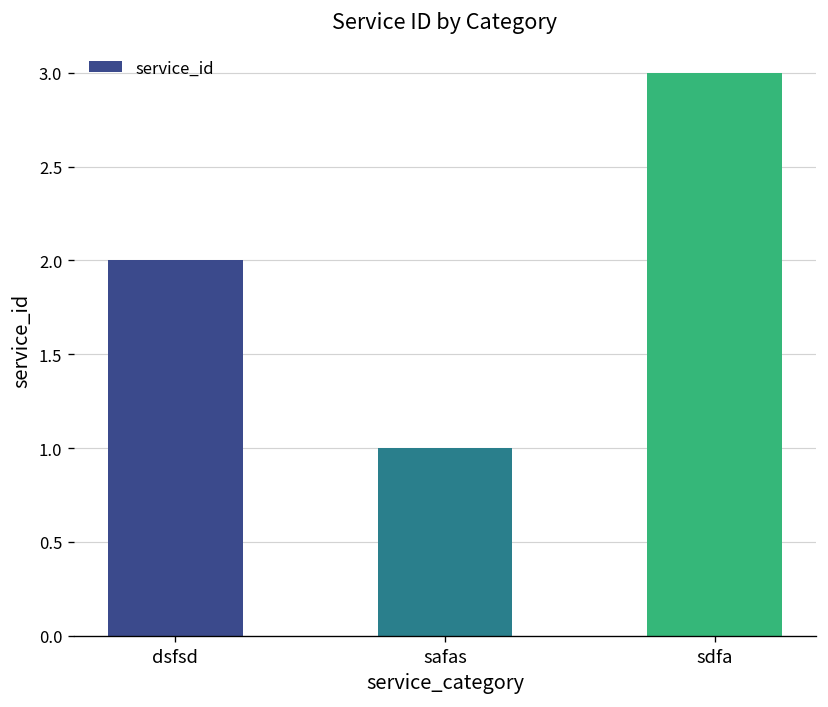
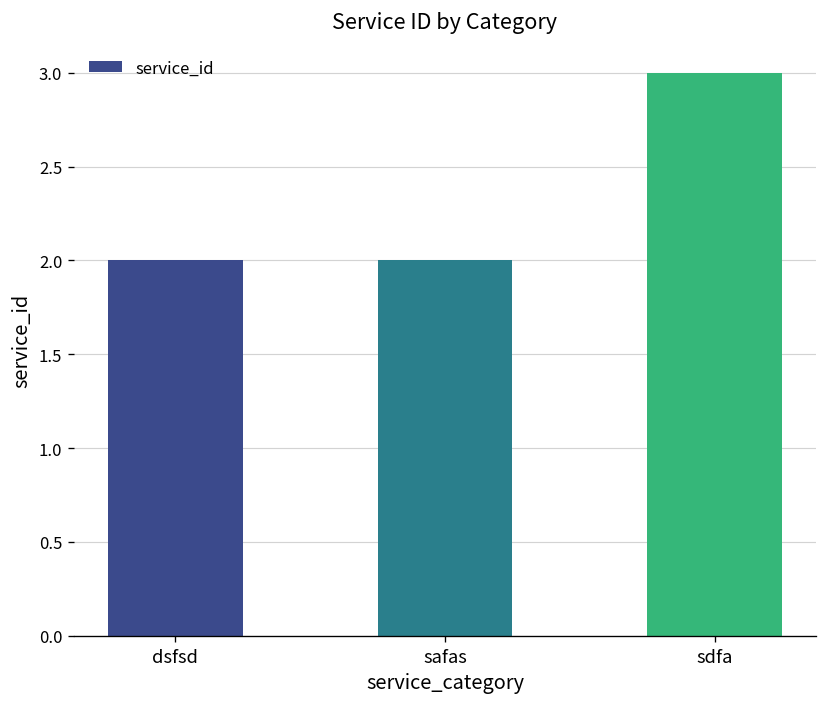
  {
    "dsfsd": 2,
-   "safas": 1,
+   "safas": 2,
    "sdfa": 3
  }
